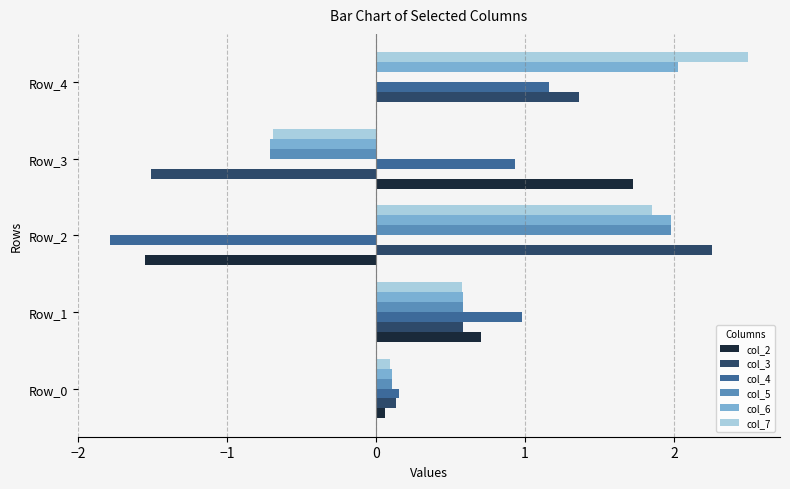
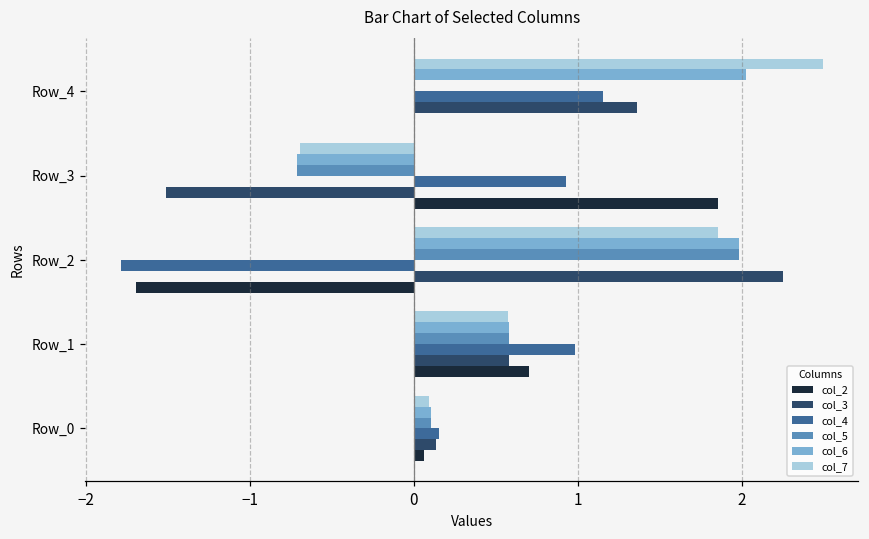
  {
    "col_2": {
      "Row_4": 0.00,
-     "Row_3": 1.73,
-     "Row_2": -1.55,
+     "Row_3": 1.85,
+     "Row_2": -1.69,
      "Row_1": 0.71,
      "Row_0": 0.06
    }
  }
